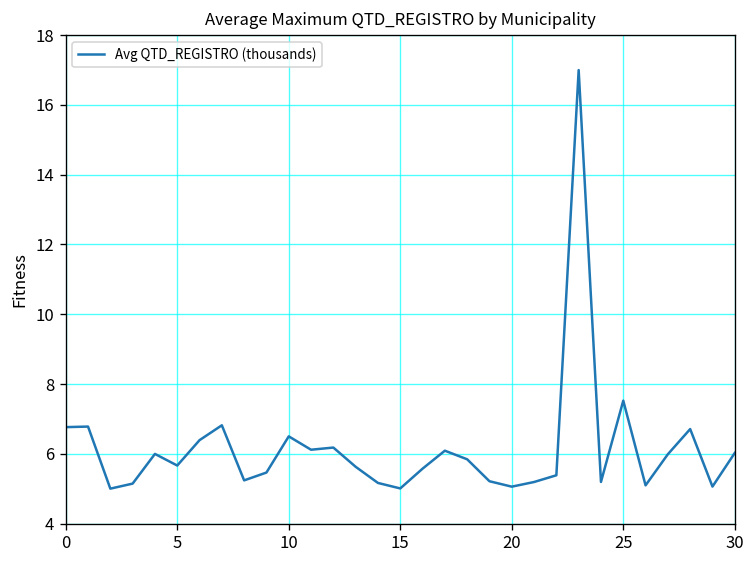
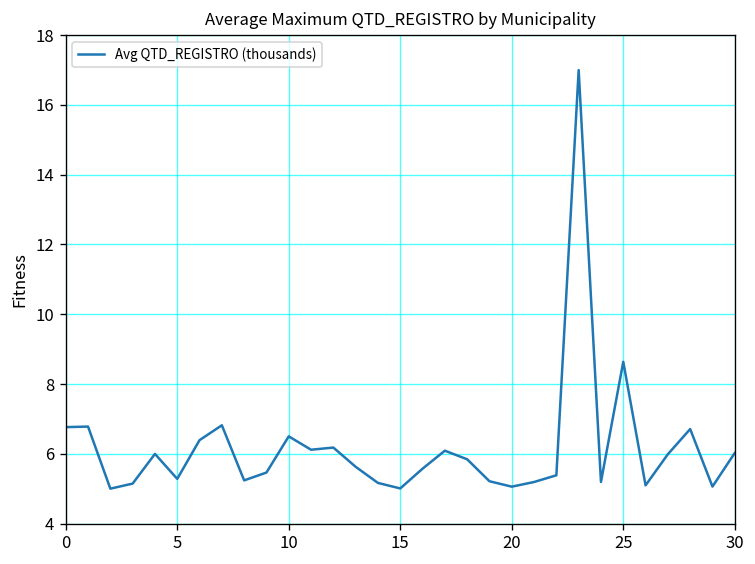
  {
    "0": 6.8,
-   "5": 5.7,
+   "5": 5.3,
    "10": 6.5,
    "15": 5.0,
    "20": 5.1,
-   "25": 7.5,
+   "25": 8.6,
    "30": 6.0
  }
